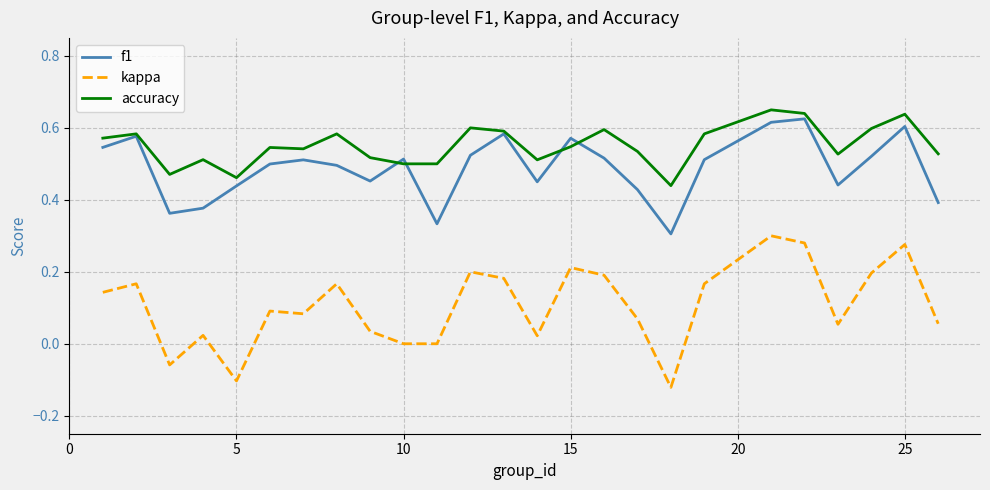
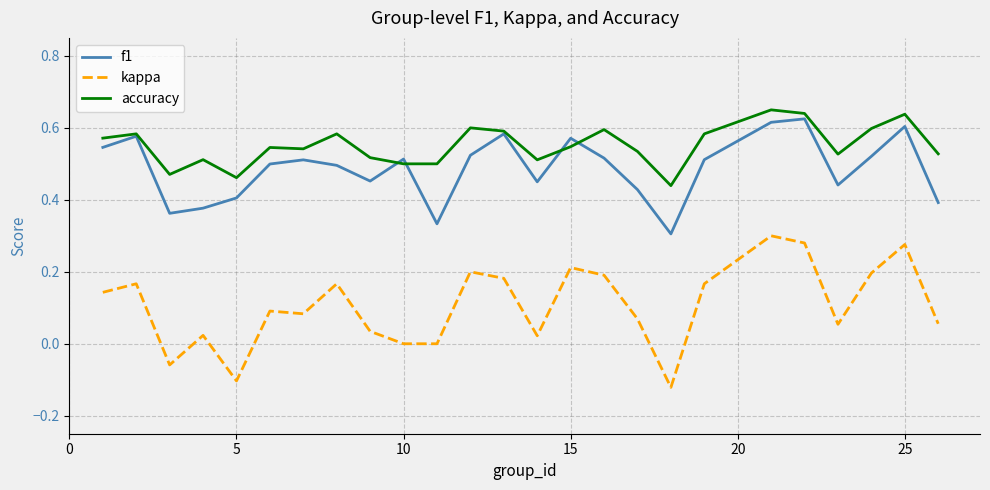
  {
    "f1": {
-     "5": 0.44,
+     "5": 0.41,
      "10": 0.51,
      "15": 0.57,
      "25": 0.60
    },
    "kappa": {
      "5": -0.10,
      "10": 0.00,
      "15": 0.21,
      "25": 0.28
    },
    "accuracy": {
      "5": 0.46,
      "10": 0.50,
      "15": 0.55,
      "25": 0.64
    }
  }
